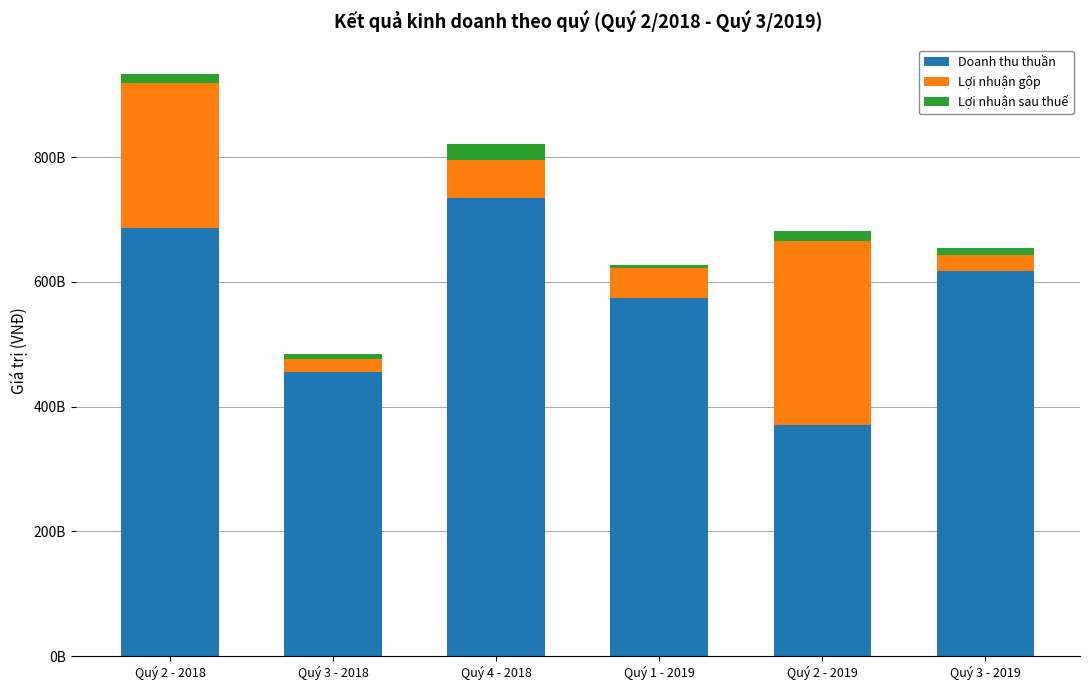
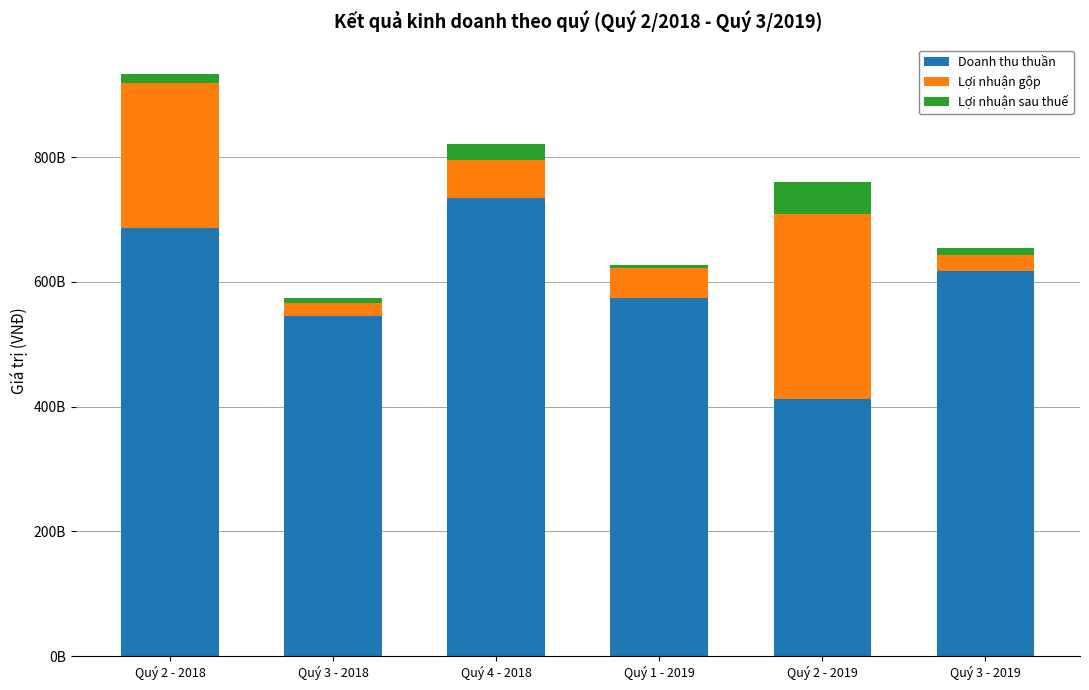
  {
    "Doanh thu thuần": {
      "Quý 2 - 2018": 690000000000,
-     "Quý 3 - 2018": 460000000000,
+     "Quý 3 - 2018": 550000000000,
      "Quý 4 - 2018": 730000000000,
      "Quý 1 - 2019": 570000000000,
-     "Quý 2 - 2019": 370000000000,
+     "Quý 2 - 2019": 410000000000,
      "Quý 3 - 2019": 620000000000
    },
    "Lợi nhuận gộp": {
      "Quý 2 - 2018": 230000000000,
      "Quý 3 - 2018": 30000000000,
      "Quý 4 - 2018": 60000000000,
      "Quý 1 - 2019": 50000000000,
      "Quý 2 - 2019": 300000000000,
      "Quý 3 - 2019": 30000000000
    },
    "Lợi nhuận sau thuế": {
      "Quý 2 - 2018": 20000000000,
      "Quý 4 - 2018": 30000000000,
      "Quý 1 - 2019": 0,
-     "Quý 2 - 2019": 20000000000,
+     "Quý 2 - 2019": 50000000000,
      "Quý 3 - 2019": 10000000000
    }
  }
